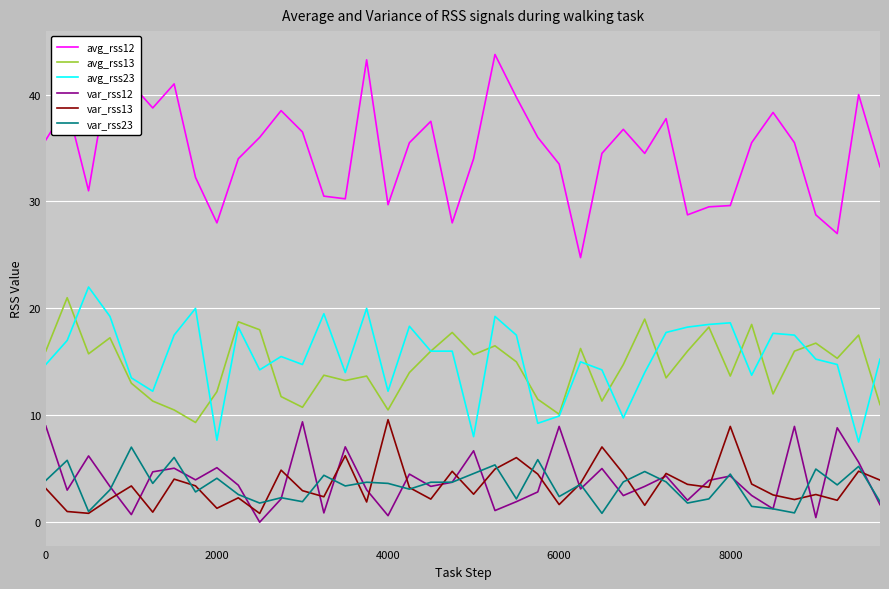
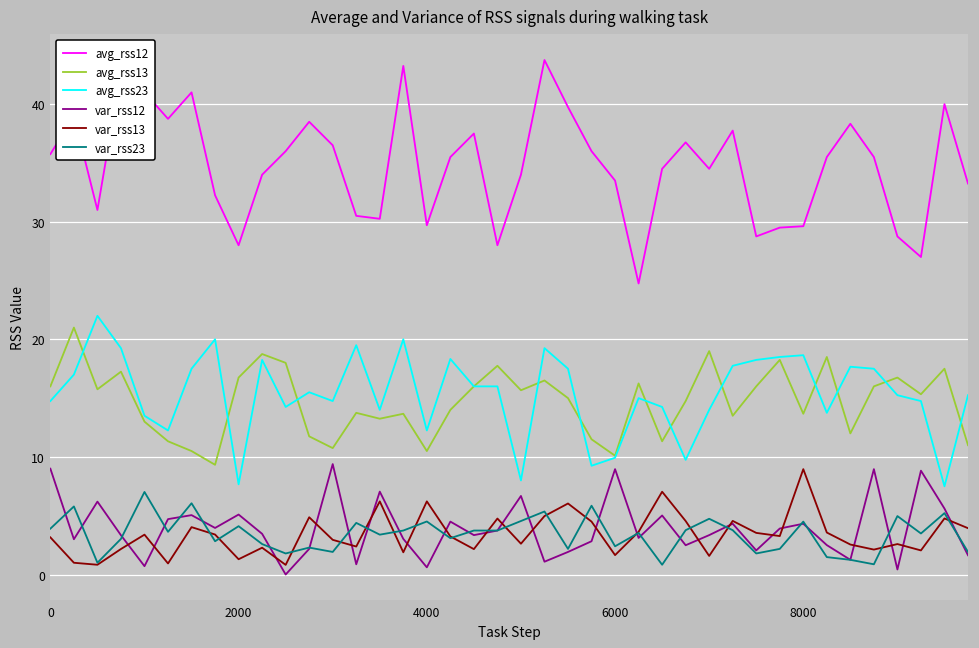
  {
    "avg_rss12": {
      "0": 35.8,
      "2000": 28.0,
      "4000": 29.7,
      "6000": 33.5,
      "8000": 29.6
    },
    "avg_rss13": {
      "0": 16.0,
-     "2000": 12.2,
+     "2000": 16.8,
      "4000": 10.5,
      "8000": 13.7
    },
    "avg_rss23": {
      "0": 14.8,
      "2000": 7.7,
      "4000": 12.3,
      "8000": 18.7
    },
    "var_rss12": {
      "0": 9.0,
      "2000": 5.1,
      "4000": 0.6,
      "6000": 9.0
    },
    "var_rss13": {
      "0": 3.2,
      "2000": 1.3,
-     "4000": 9.6,
+     "4000": 6.2,
      "6000": 1.7,
      "8000": 9.0
    },
    "var_rss23": {
      "0": 3.9,
      "2000": 4.1,
-     "4000": 3.6,
+     "4000": 4.5,
      "6000": 2.4
    }
  }
